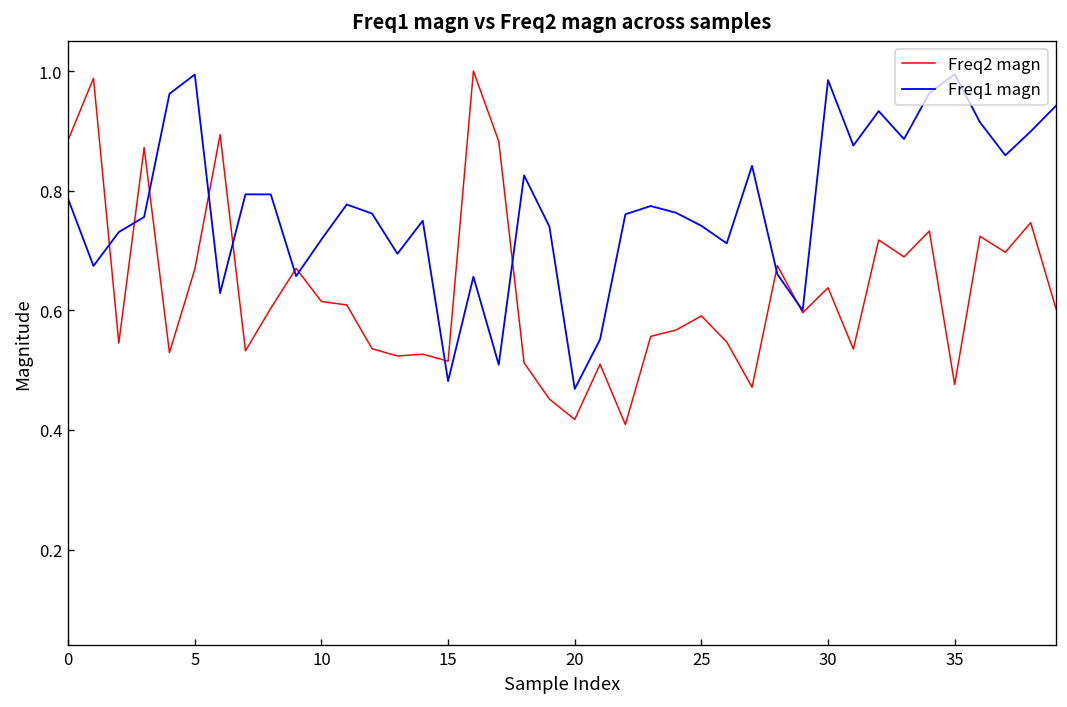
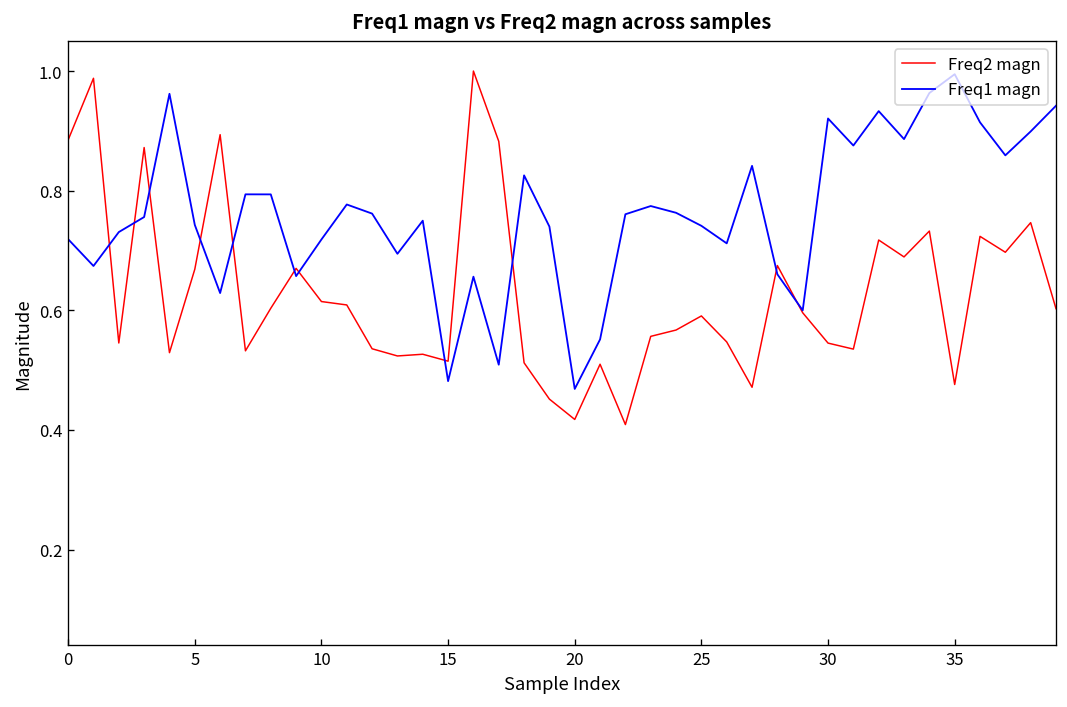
  {
    "Freq2 magn": {
      "0": 0.88,
      "5": 0.67,
      "10": 0.61,
      "15": 0.51,
      "20": 0.42,
      "25": 0.59,
-     "30": 0.64,
+     "30": 0.55,
      "35": 0.48
    },
    "Freq1 magn": {
-     "0": 0.79,
-     "5": 0.99,
+     "0": 0.72,
+     "5": 0.74,
      "10": 0.72,
      "15": 0.48,
      "20": 0.47,
      "25": 0.74,
-     "30": 0.98
+     "30": 0.92
    }
  }
